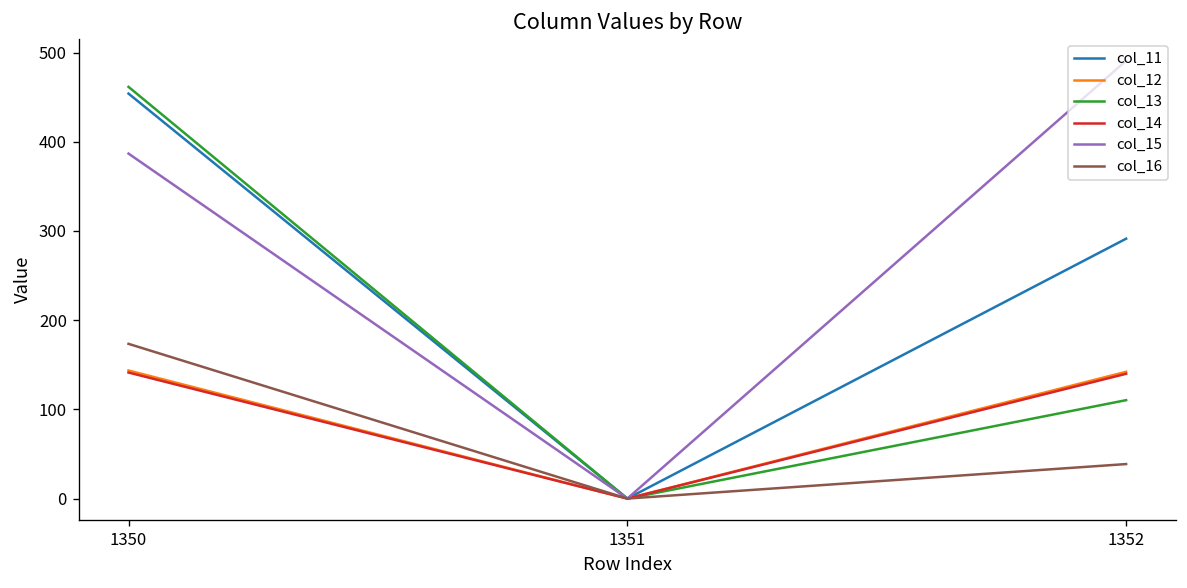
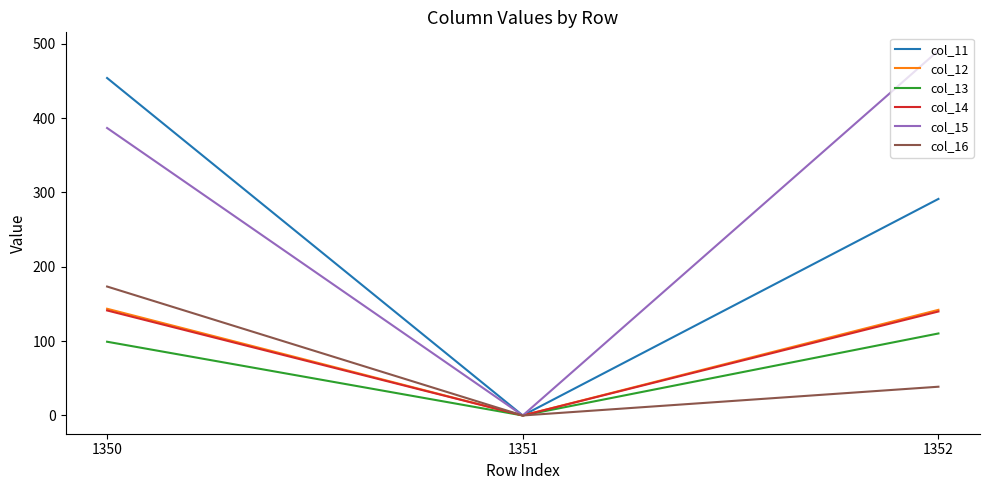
  {
    "col_11": {
      "1350": 450,
      "1352": 290
    },
    "col_13": {
-     "1350": 460,
+     "1350": 100,
      "1352": 110
    },
    "col_15": {
      "1350": 390
    },
    "col_16": {
      "1350": 170,
      "1352": 40
    }
  }
